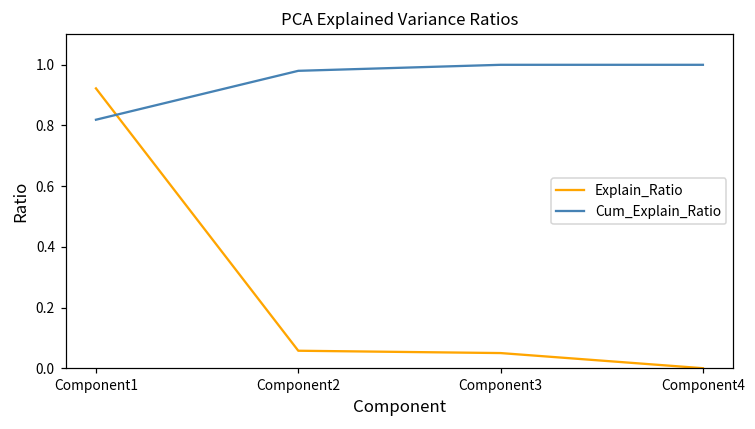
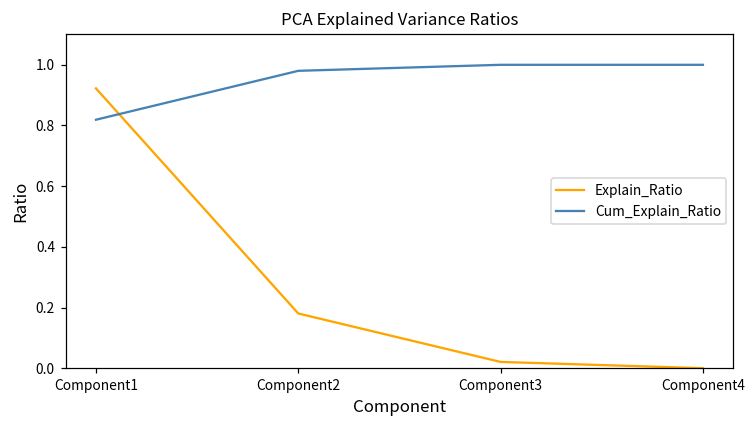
  {
    "Explain_Ratio": {
      "Component1": 0.92,
-     "Component2": 0.06,
-     "Component3": 0.05,
+     "Component2": 0.18,
+     "Component3": 0.02,
      "Component4": 0.00
    },
    "Cum_Explain_Ratio": {
      "Component1": 0.82,
      "Component2": 0.98,
      "Component3": 1.00,
      "Component4": 1.00
    }
  }
